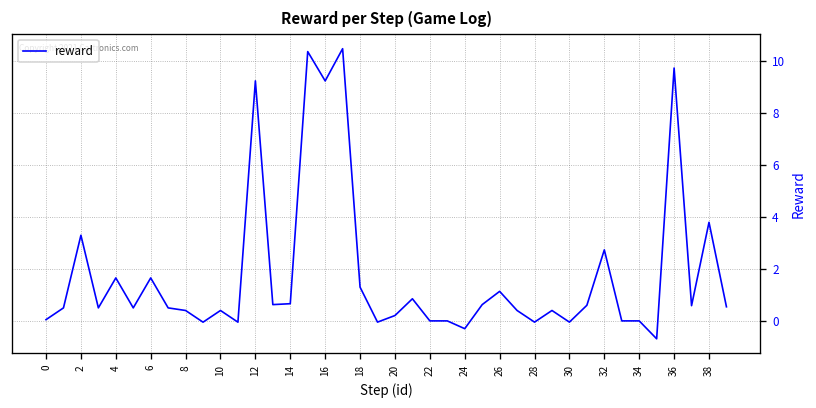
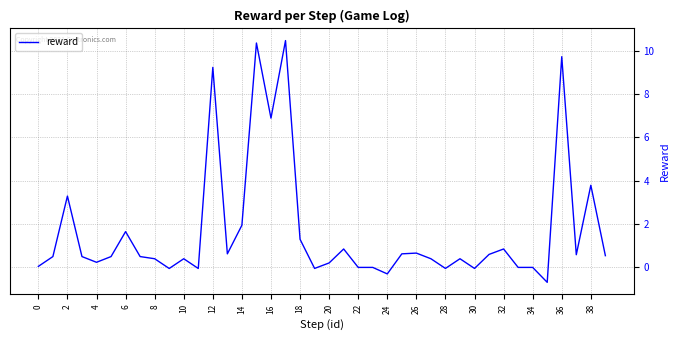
  {
    "0": 0.0,
    "2": 3.3,
-   "4": 1.7,
+   "4": 0.2,
    "6": 1.7,
    "8": 0.4,
    "10": 0.4,
    "12": 9.2,
-   "14": 0.7,
-   "16": 9.2,
+   "14": 1.9,
+   "16": 6.9,
    "18": 1.3,
    "20": 0.2,
    "22": 0.0,
    "24": -0.3,
-   "26": 1.1,
+   "26": 0.7,
    "28": 0.0,
    "30": 0.0,
-   "32": 2.7,
+   "32": 0.9,
    "34": 0.0,
    "36": 9.7,
    "38": 3.8
  }
